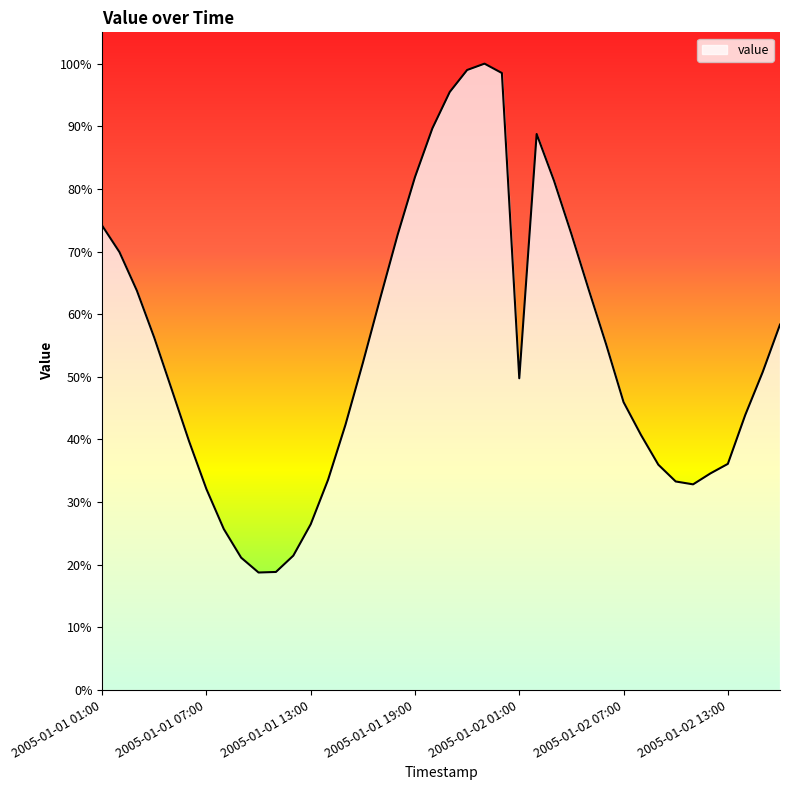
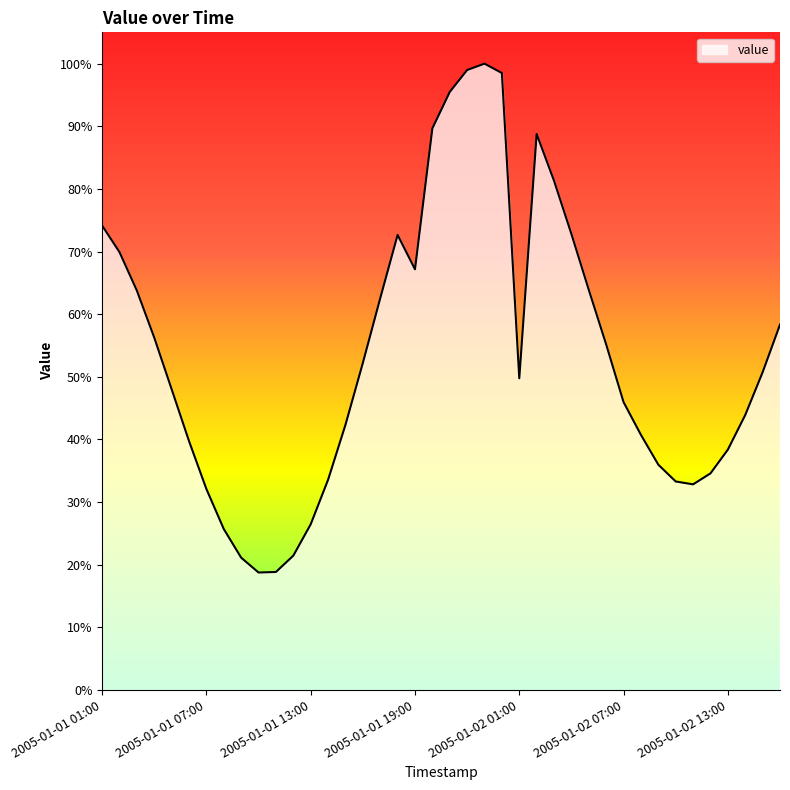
  {
    "2005-01-01 01:00": "74%",
    "2005-01-01 07:00": "32%",
    "2005-01-01 13:00": "26%",
-   "2005-01-01 19:00": "82%",
+   "2005-01-01 19:00": "67%",
    "2005-01-02 01:00": "50%",
    "2005-01-02 07:00": "46%",
-   "2005-01-02 13:00": "36%"
+   "2005-01-02 13:00": "38%"
  }
